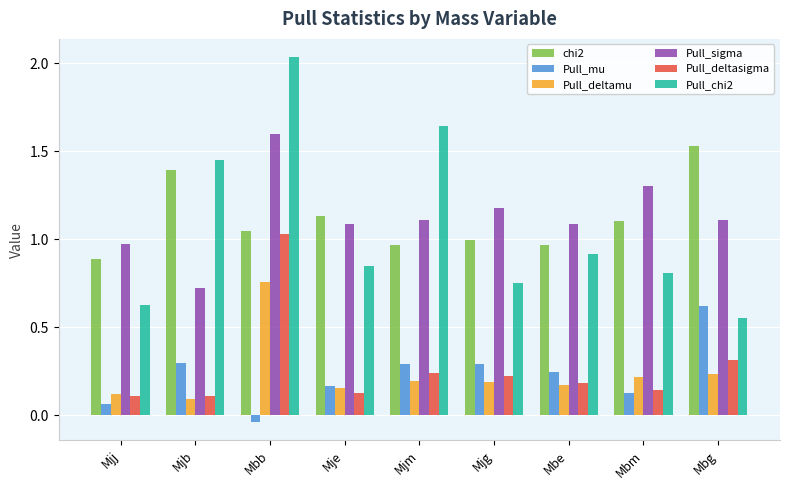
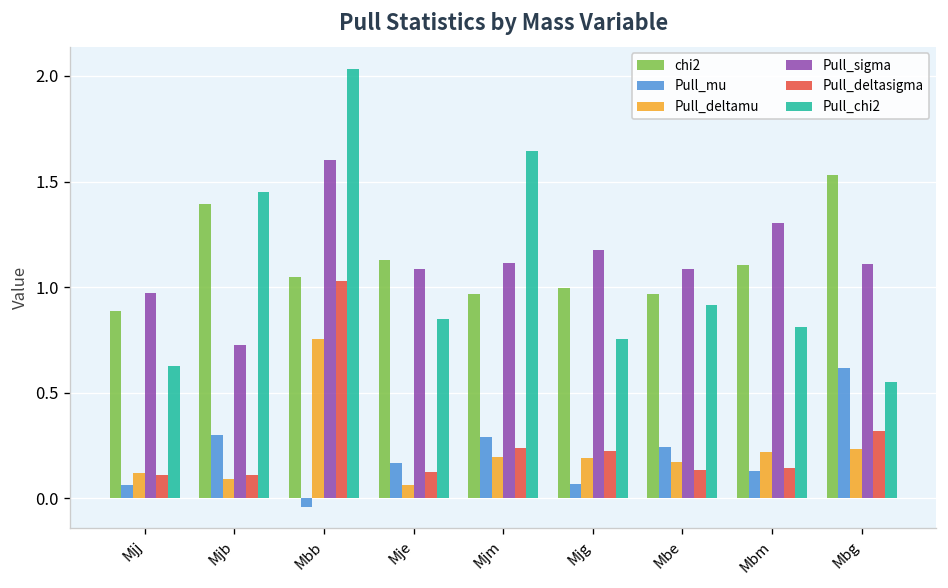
  {
    "chi2": {
      "Mjj": 0.89,
      "Mjb": 1.39,
      "Mbb": 1.05,
      "Mje": 1.13,
      "Mjm": 0.97,
      "Mjg": 1.00,
      "Mbe": 0.97,
      "Mbm": 1.10,
      "Mbg": 1.53
    },
    "Pull_mu": {
      "Mjj": 0.06,
      "Mjb": 0.30,
      "Mbb": -0.04,
      "Mje": 0.17,
      "Mjm": 0.29,
-     "Mjg": 0.29,
+     "Mjg": 0.07,
      "Mbe": 0.24,
      "Mbm": 0.13,
      "Mbg": 0.62
    },
    "Pull_deltamu": {
      "Mjj": 0.12,
      "Mjb": 0.09,
      "Mbb": 0.76,
-     "Mje": 0.15,
+     "Mje": 0.06,
      "Mjm": 0.19,
      "Mjg": 0.19,
      "Mbe": 0.17,
      "Mbm": 0.22,
      "Mbg": 0.23
    },
    "Pull_sigma": {
      "Mjj": 0.97,
      "Mjb": 0.72,
      "Mbb": 1.60,
      "Mje": 1.09,
      "Mjm": 1.11,
      "Mjg": 1.18,
      "Mbe": 1.09,
      "Mbm": 1.30,
      "Mbg": 1.11
    },
    "Pull_deltasigma": {
      "Mjj": 0.11,
      "Mjb": 0.11,
      "Mbb": 1.03,
      "Mje": 0.13,
      "Mjm": 0.24,
      "Mjg": 0.23,
-     "Mbe": 0.18,
+     "Mbe": 0.13,
      "Mbm": 0.14,
      "Mbg": 0.32
    },
    "Pull_chi2": {
      "Mjj": 0.62,
      "Mjb": 1.45,
      "Mbb": 2.03,
      "Mje": 0.85,
      "Mjm": 1.64,
      "Mjg": 0.75,
      "Mbe": 0.92,
      "Mbm": 0.81,
      "Mbg": 0.55
    }
  }
